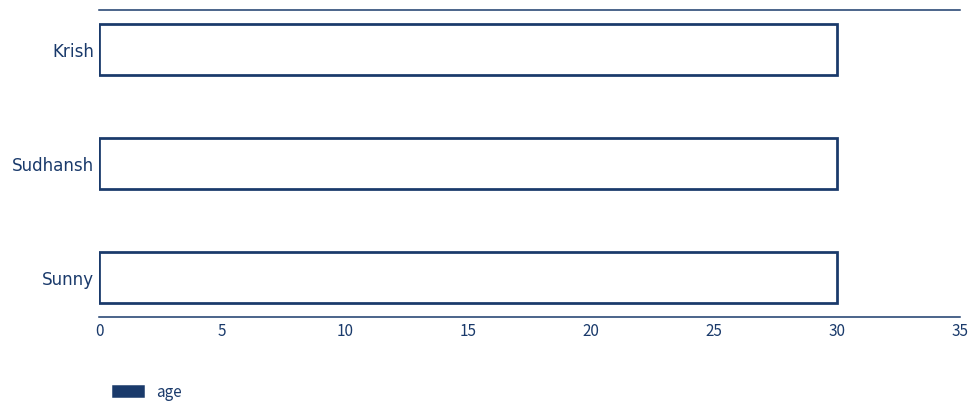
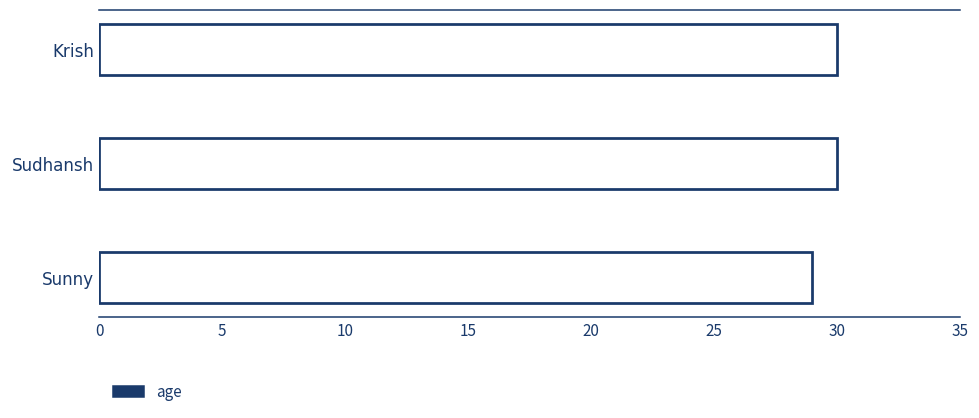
  {
    "Krish": 30,
    "Sudhansh": 30,
-   "Sunny": 30
+   "Sunny": 29
  }
